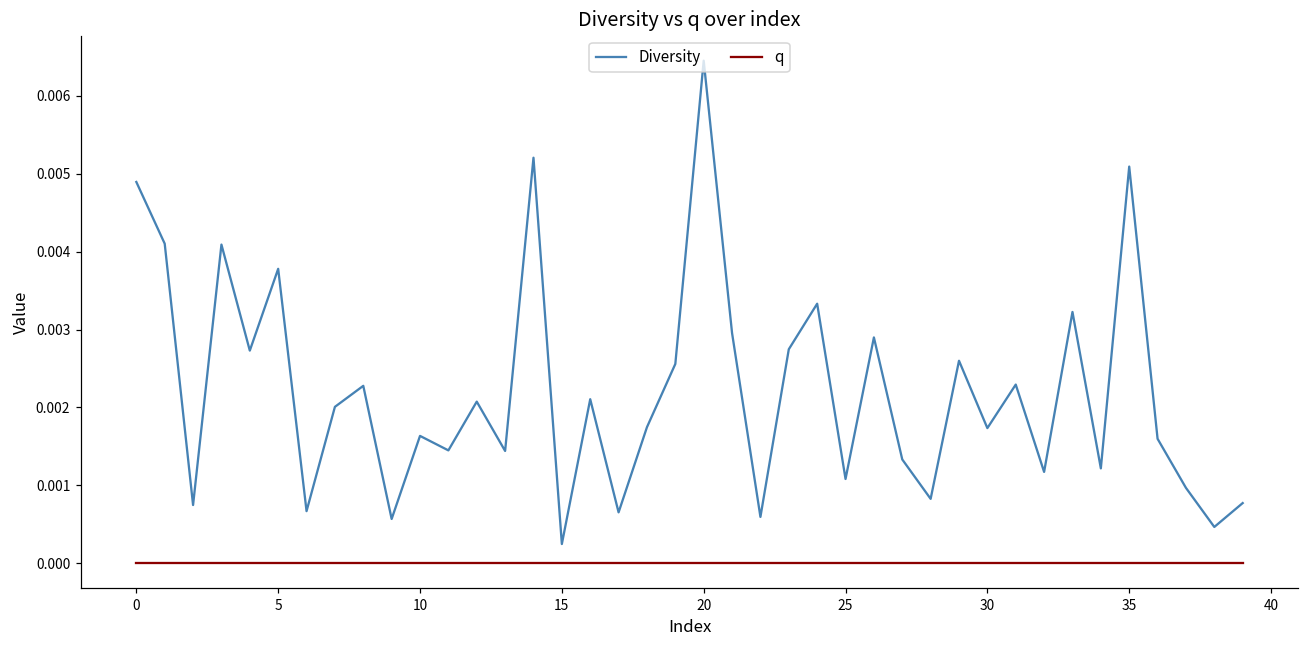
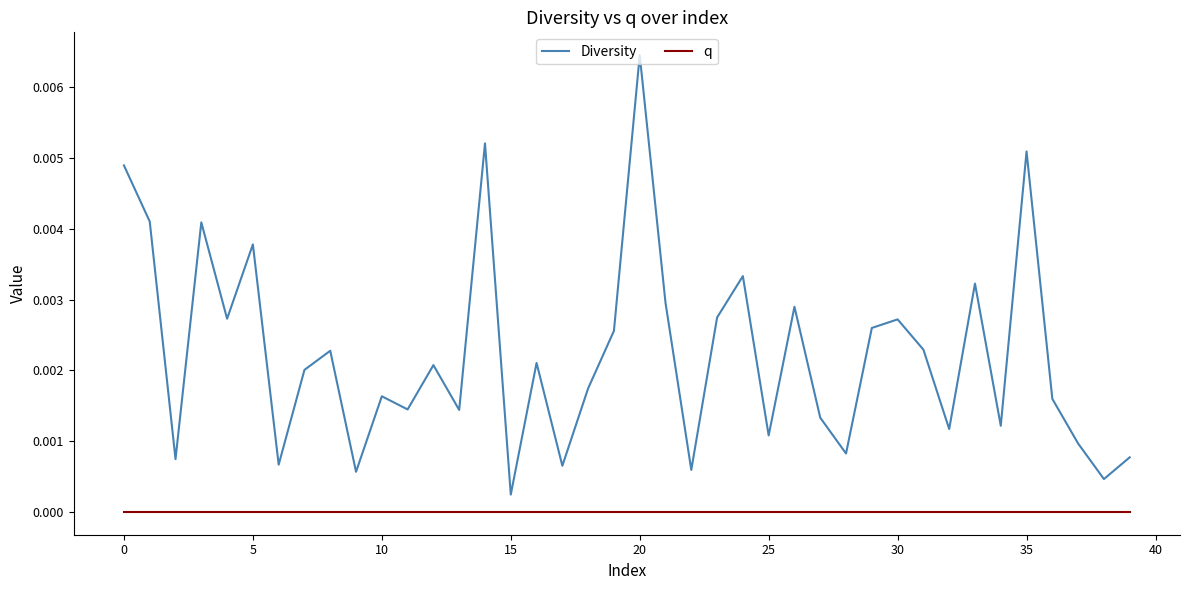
  {
    "Diversity": {
      "0": 0.0049,
      "5": 0.0038,
      "10": 0.0016,
      "15": 0.0002,
      "25": 0.0011,
-     "30": 0.0017,
+     "30": 0.0027,
      "35": 0.0051
    },
    "q": {
      "0": 0.0000,
      "5": 0.0000,
      "10": 0.0000,
      "15": 0.0000,
      "20": 0.0000,
      "25": 0.0000,
      "30": 0.0000,
      "35": 0.0000
    }
  }
